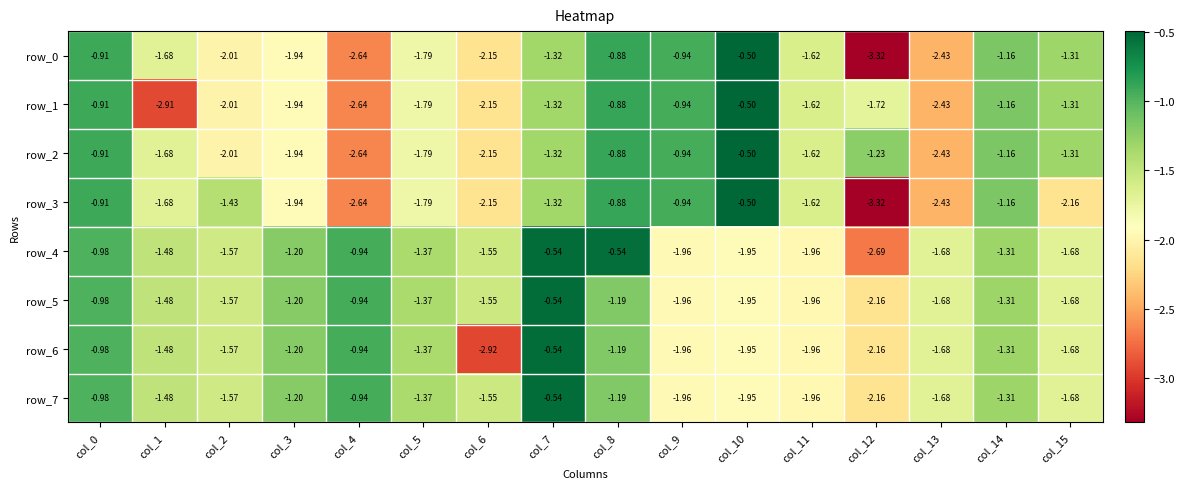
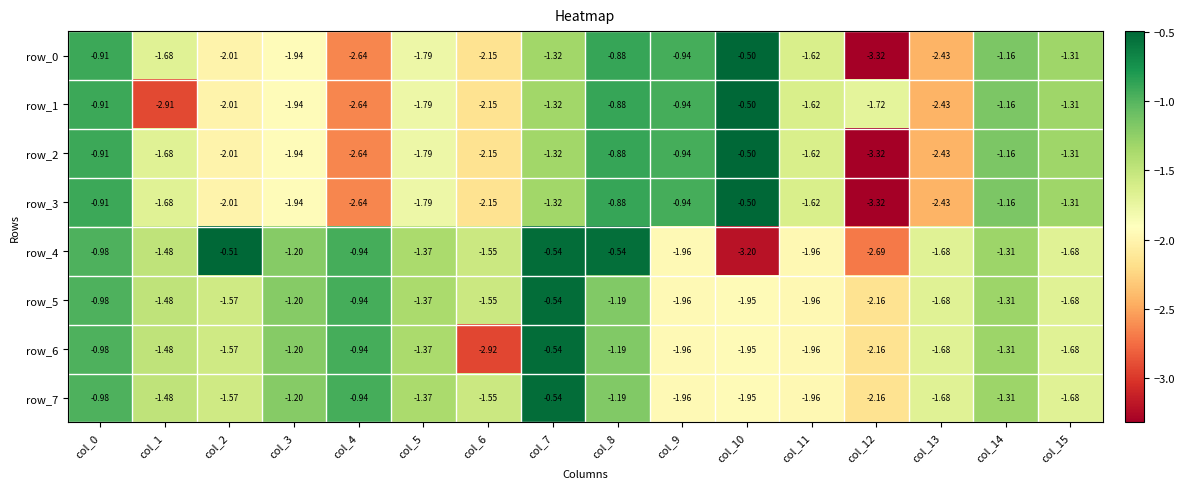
  {
    "row_0": {
      "col_0": -0.91,
      "col_1": -1.68,
      "col_2": -2.01,
      "col_3": -1.94,
      "col_4": -2.64,
      "col_5": -1.79,
      "col_6": -2.15,
      "col_7": -1.32,
      "col_8": -0.88,
      "col_9": -0.94,
      "col_10": -0.50,
      "col_11": -1.62,
      "col_12": -3.32,
      "col_13": -2.43,
      "col_14": -1.16,
      "col_15": -1.31
    },
    "row_1": {
      "col_0": -0.91,
      "col_1": -2.91,
      "col_2": -2.01,
      "col_3": -1.94,
      "col_4": -2.64,
      "col_5": -1.79,
      "col_6": -2.15,
      "col_7": -1.32,
      "col_8": -0.88,
      "col_9": -0.94,
      "col_10": -0.50,
      "col_11": -1.62,
      "col_12": -1.72,
      "col_13": -2.43,
      "col_14": -1.16,
      "col_15": -1.31
    },
    "row_2": {
      "col_0": -0.91,
      "col_1": -1.68,
      "col_2": -2.01,
      "col_3": -1.94,
      "col_4": -2.64,
      "col_5": -1.79,
      "col_6": -2.15,
      "col_7": -1.32,
      "col_8": -0.88,
      "col_9": -0.94,
      "col_10": -0.50,
      "col_11": -1.62,
-     "col_12": -1.23,
+     "col_12": -3.32,
      "col_13": -2.43,
      "col_14": -1.16,
      "col_15": -1.31
    },
    "row_3": {
      "col_0": -0.91,
      "col_1": -1.68,
-     "col_2": -1.43,
+     "col_2": -2.01,
      "col_3": -1.94,
      "col_4": -2.64,
      "col_5": -1.79,
      "col_6": -2.15,
      "col_7": -1.32,
      "col_8": -0.88,
      "col_9": -0.94,
      "col_10": -0.50,
      "col_11": -1.62,
      "col_12": -3.32,
      "col_13": -2.43,
      "col_14": -1.16,
-     "col_15": -2.16
+     "col_15": -1.31
    },
    "row_4": {
      "col_0": -0.98,
      "col_1": -1.48,
-     "col_2": -1.57,
+     "col_2": -0.51,
      "col_3": -1.20,
      "col_4": -0.94,
      "col_5": -1.37,
      "col_6": -1.55,
      "col_7": -0.54,
      "col_8": -0.54,
      "col_9": -1.96,
-     "col_10": -1.95,
+     "col_10": -3.20,
      "col_11": -1.96,
      "col_12": -2.69,
      "col_13": -1.68,
      "col_14": -1.31,
      "col_15": -1.68
    },
    "row_5": {
      "col_0": -0.98,
      "col_1": -1.48,
      "col_2": -1.57,
      "col_3": -1.20,
      "col_4": -0.94,
      "col_5": -1.37,
      "col_6": -1.55,
      "col_7": -0.54,
      "col_8": -1.19,
      "col_9": -1.96,
      "col_10": -1.95,
      "col_11": -1.96,
      "col_12": -2.16,
      "col_13": -1.68,
      "col_14": -1.31,
      "col_15": -1.68
    },
    "row_6": {
      "col_0": -0.98,
      "col_1": -1.48,
      "col_2": -1.57,
      "col_3": -1.20,
      "col_4": -0.94,
      "col_5": -1.37,
      "col_6": -2.92,
      "col_7": -0.54,
      "col_8": -1.19,
      "col_9": -1.96,
      "col_10": -1.95,
      "col_11": -1.96,
      "col_12": -2.16,
      "col_13": -1.68,
      "col_14": -1.31,
      "col_15": -1.68
    },
    "row_7": {
      "col_0": -0.98,
      "col_1": -1.48,
      "col_2": -1.57,
      "col_3": -1.20,
      "col_4": -0.94,
      "col_5": -1.37,
      "col_6": -1.55,
      "col_7": -0.54,
      "col_8": -1.19,
      "col_9": -1.96,
      "col_10": -1.95,
      "col_11": -1.96,
      "col_12": -2.16,
      "col_13": -1.68,
      "col_14": -1.31,
      "col_15": -1.68
    }
  }
